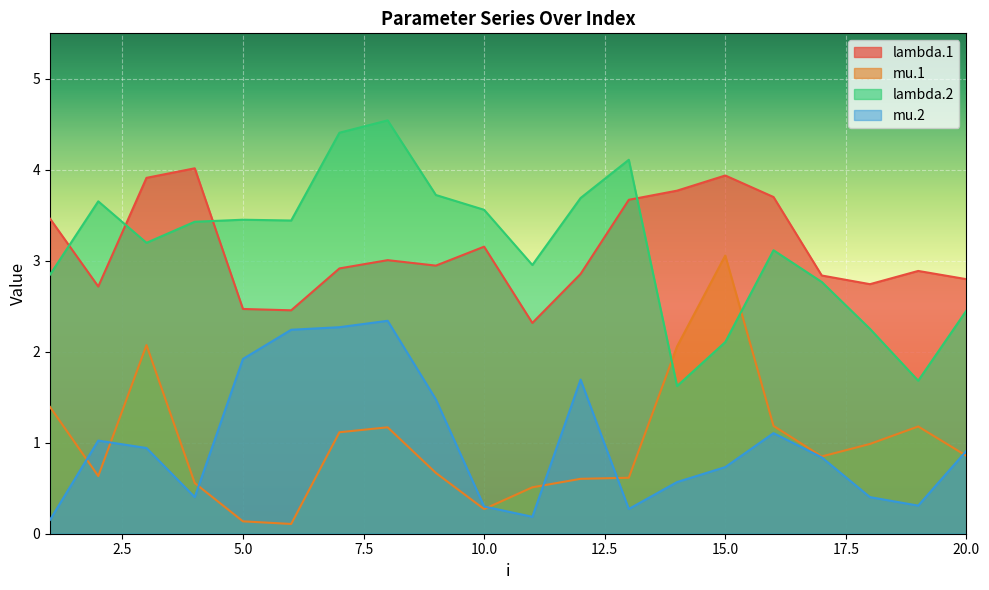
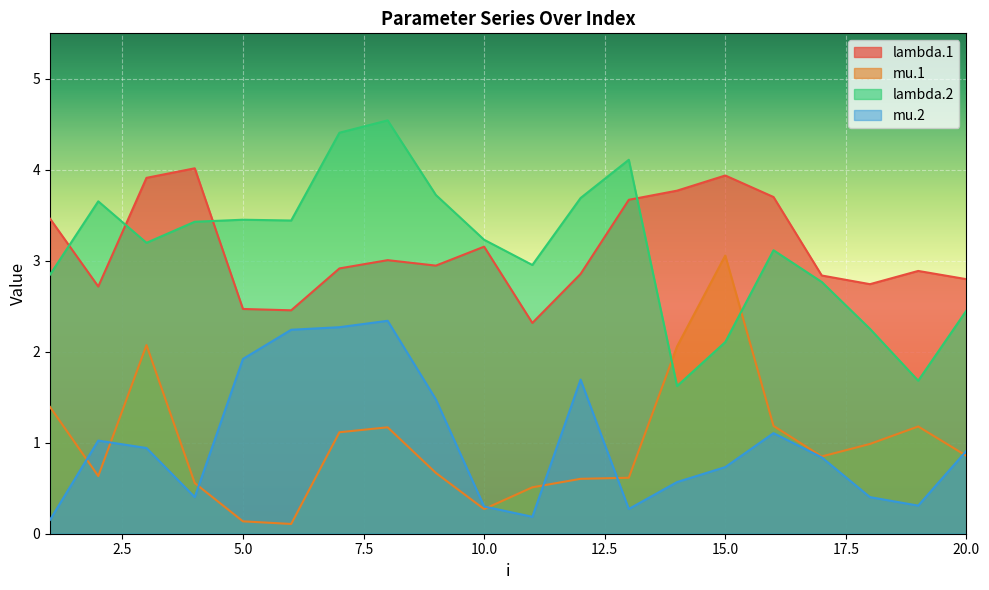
  {
    "lambda.2": {
      "5.0": 3.5,
-     "10.0": 3.6,
+     "10.0": 3.2,
      "15.0": 2.1,
      "20.0": 2.5
    },
    "mu.2": {
      "5.0": 1.9,
      "10.0": 0.3,
      "15.0": 0.7,
      "20.0": 0.9
    }
  }
